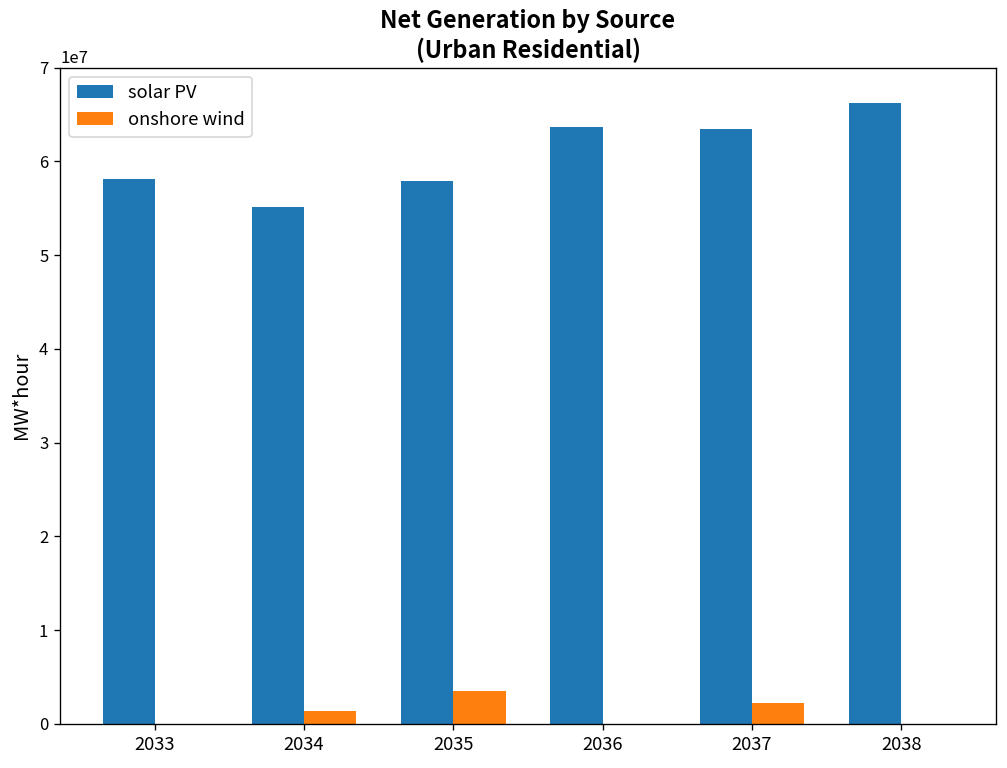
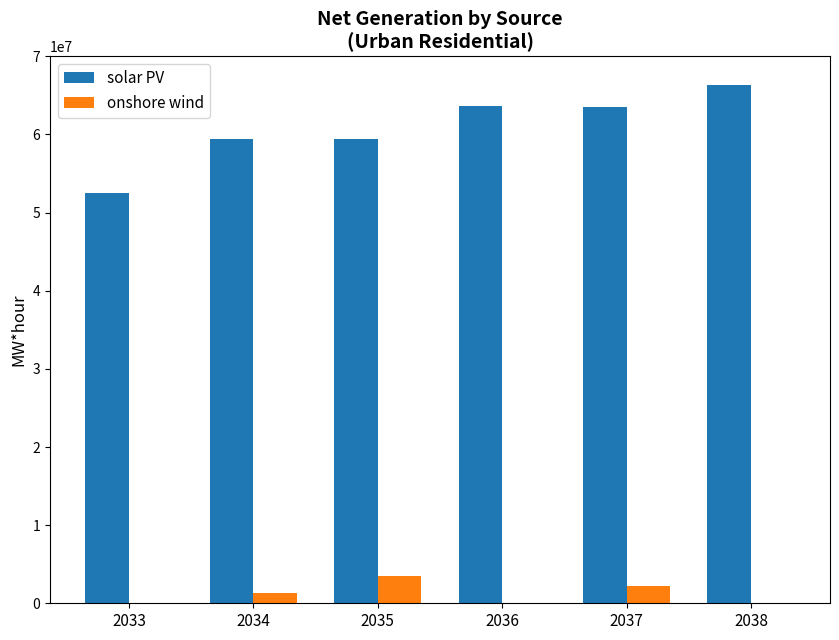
  {
    "solar PV": {
-     "2033": 58000000,
-     "2034": 55000000,
-     "2035": 58000000,
+     "2033": 52000000,
+     "2034": 59000000,
+     "2035": 59000000,
      "2036": 64000000,
      "2037": 63000000,
      "2038": 66000000
    },
    "onshore wind": {
      "2034": 1000000,
      "2035": 4000000,
      "2037": 2000000
    }
  }
